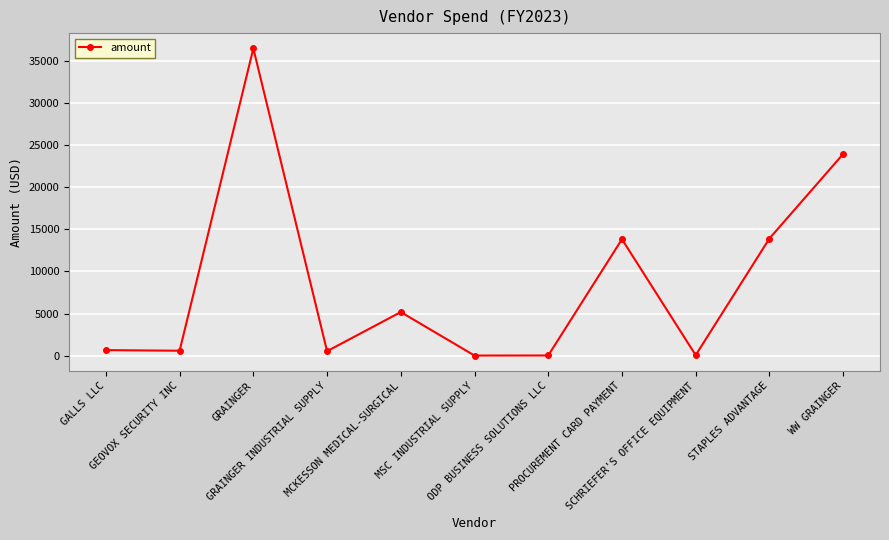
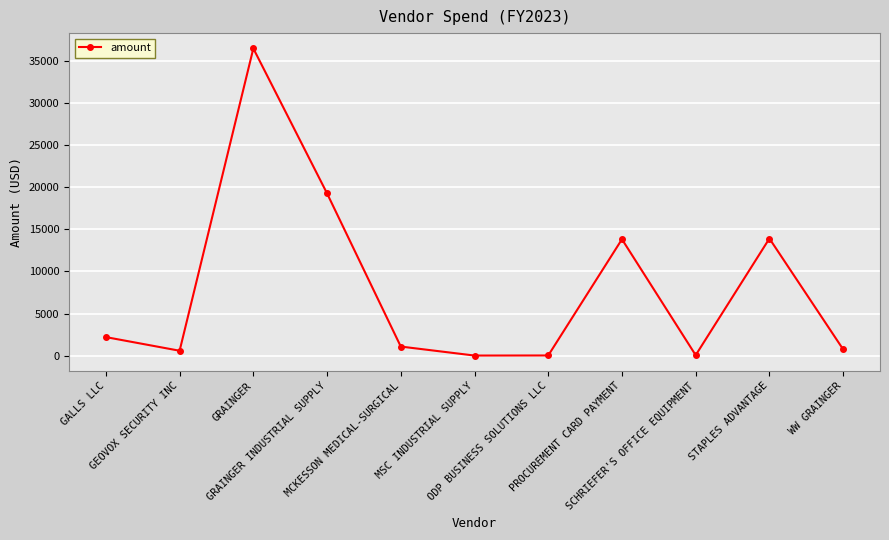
  {
-   "GALLS LLC": 1000,
+   "GALLS LLC": 2000,
    "GEOVOX SECURITY INC": 1000,
    "GRAINGER": 36000,
-   "GRAINGER INDUSTRIAL SUPPLY": 1000,
-   "MCKESSON MEDICAL-SURGICAL": 5000,
+   "GRAINGER INDUSTRIAL SUPPLY": 19000,
+   "MCKESSON MEDICAL-SURGICAL": 1000,
    "MSC INDUSTRIAL SUPPLY": 0,
    "ODP BUSINESS SOLUTIONS LLC": 0,
    "PROCUREMENT CARD PAYMENT": 14000,
    "SCHRIEFER'S OFFICE EQUIPMENT": 0,
    "STAPLES ADVANTAGE": 14000,
-   "WW GRAINGER": 24000
+   "WW GRAINGER": 1000
  }
